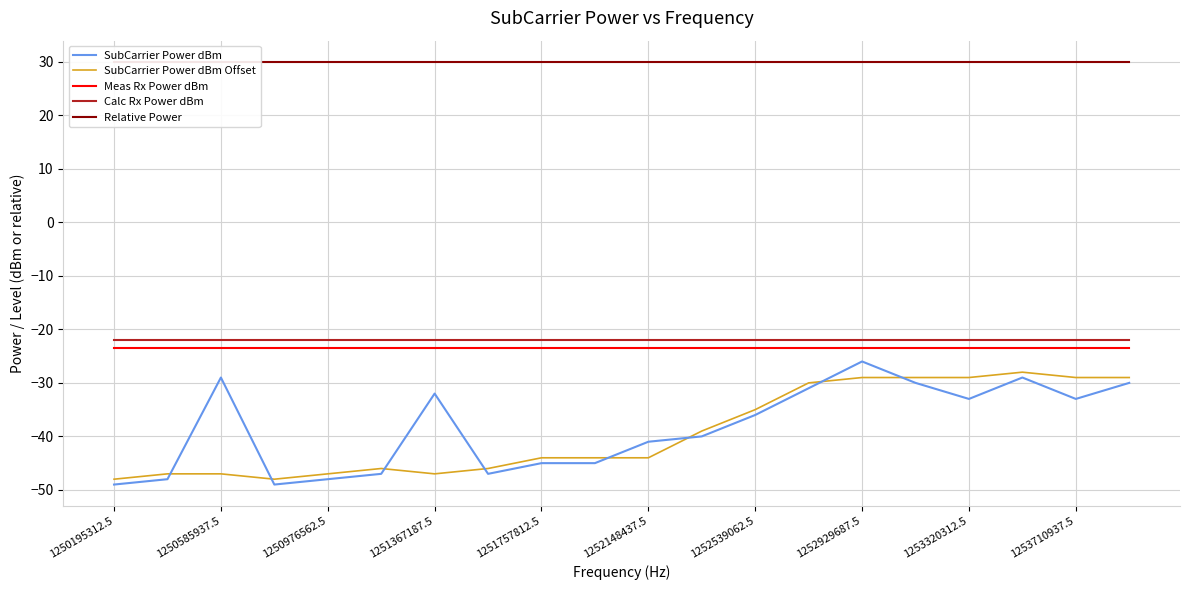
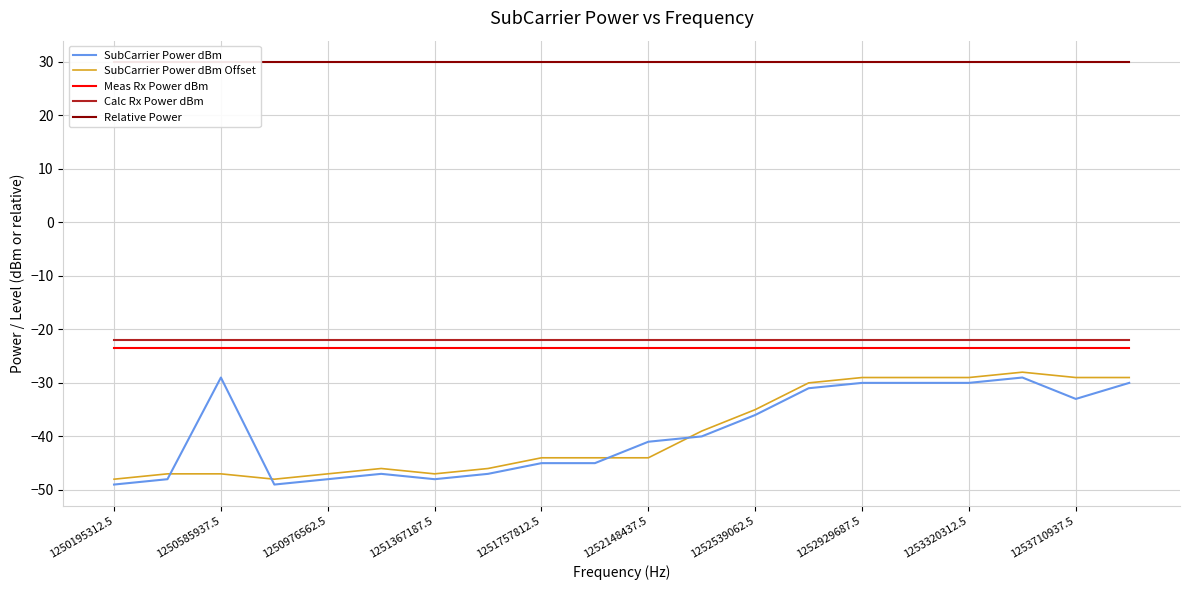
  {
    "SubCarrier Power dBm": {
      "1250195312.5": -49,
      "1250585937.5": -29,
      "1250976562.5": -48,
-     "1251367187.5": -32,
+     "1251367187.5": -48,
      "1251757812.5": -45,
      "1252148437.5": -41,
      "1252539062.5": -36,
-     "1252929687.5": -26,
-     "1253320312.5": -33,
+     "1252929687.5": -30,
+     "1253320312.5": -30,
      "1253710937.5": -33
    },
    "SubCarrier Power dBm Offset": {
      "1250195312.5": -48,
      "1250585937.5": -47,
      "1250976562.5": -47,
      "1251367187.5": -47,
      "1251757812.5": -44,
      "1252148437.5": -44,
      "1252539062.5": -35,
      "1252929687.5": -29,
      "1253320312.5": -29,
      "1253710937.5": -29
    },
    "Meas Rx Power dBm": {
      "1250195312.5": -23,
      "1250585937.5": -23,
      "1250976562.5": -23,
      "1251367187.5": -23,
      "1251757812.5": -23,
      "1252148437.5": -23,
      "1252539062.5": -23,
      "1252929687.5": -23,
      "1253320312.5": -23,
      "1253710937.5": -23
    },
    "Calc Rx Power dBm": {
      "1250195312.5": -22,
      "1250585937.5": -22,
      "1250976562.5": -22,
      "1251367187.5": -22,
      "1251757812.5": -22,
      "1252148437.5": -22,
      "1252539062.5": -22,
      "1252929687.5": -22,
      "1253320312.5": -22,
      "1253710937.5": -22
    },
    "Relative Power": {
      "1250976562.5": 30,
      "1251367187.5": 30,
      "1251757812.5": 30,
      "1252148437.5": 30,
      "1252539062.5": 30,
      "1252929687.5": 30,
      "1253320312.5": 30,
      "1253710937.5": 30
    }
  }
